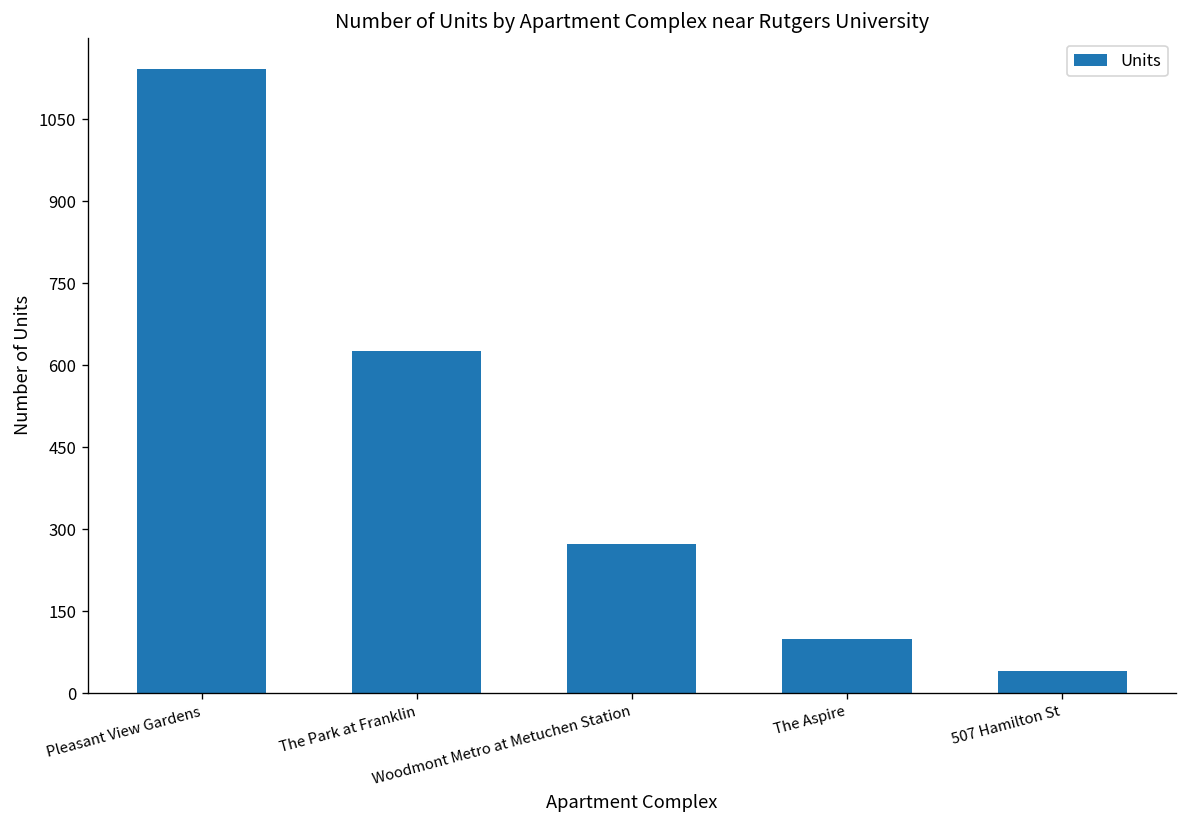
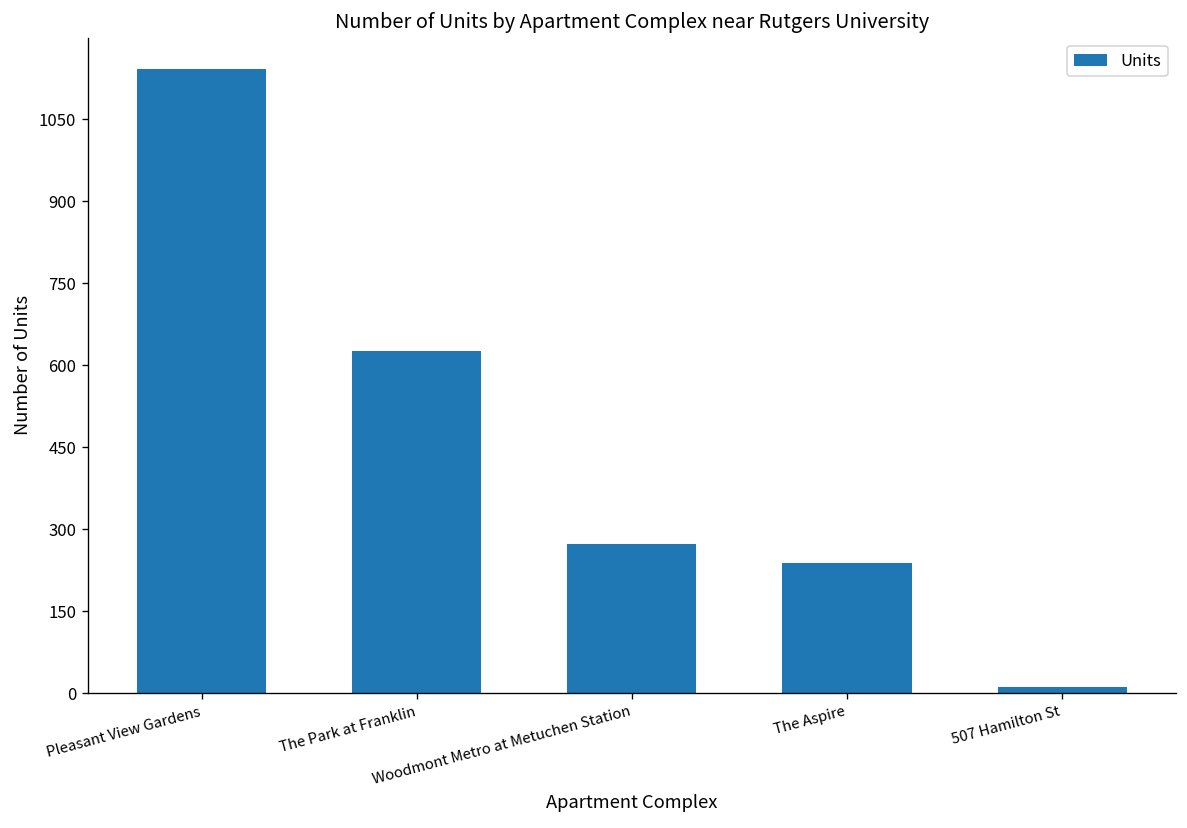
  {
    "Pleasant View Gardens": 1140,
    "The Park at Franklin": 630,
    "Woodmont Metro at Metuchen Station": 270,
-   "The Aspire": 100,
-   "507 Hamilton St": 40
+   "The Aspire": 240,
+   "507 Hamilton St": 10
  }
